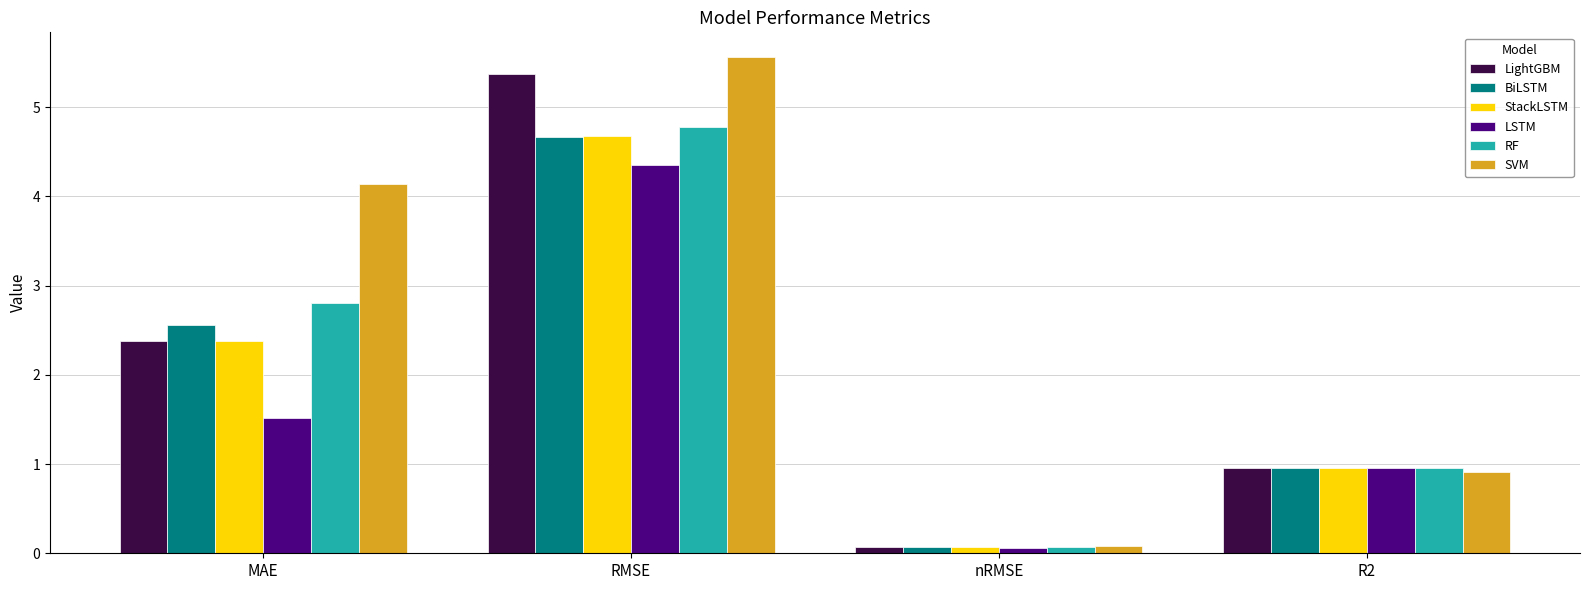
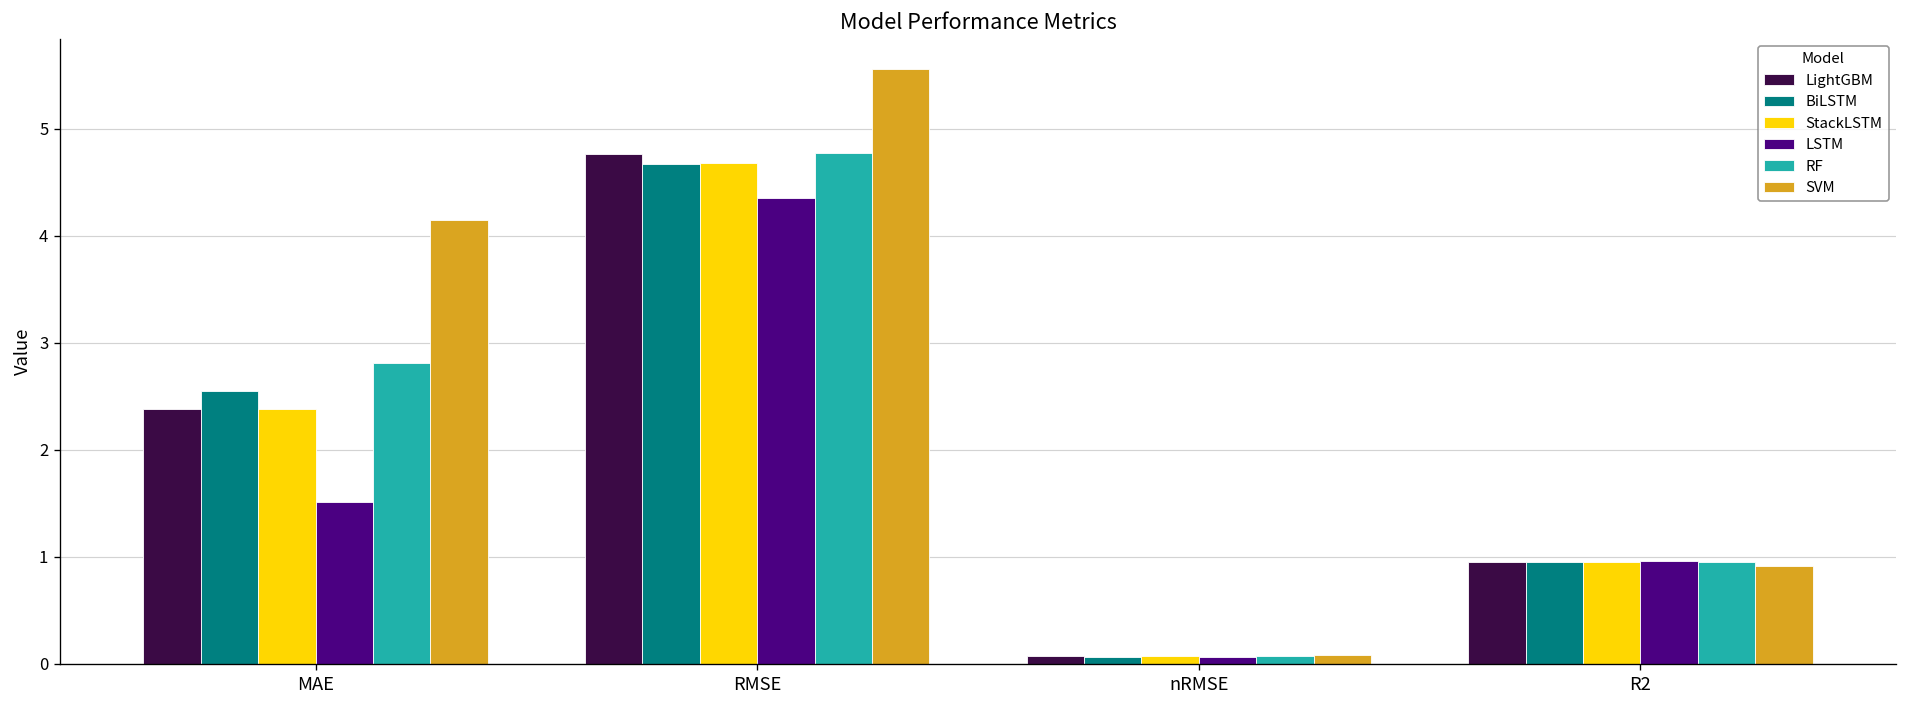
  {
    "LightGBM": {
      "MAE": 2.4,
-     "RMSE": 5.4,
+     "RMSE": 4.8,
      "nRMSE": 0.1,
      "R2": 1.0
    },
    "BiLSTM": {
      "MAE": 2.6,
      "RMSE": 4.7,
      "nRMSE": 0.1,
      "R2": 1.0
    },
    "StackLSTM": {
      "MAE": 2.4,
      "RMSE": 4.7,
      "nRMSE": 0.1,
      "R2": 1.0
    },
    "LSTM": {
      "MAE": 1.5,
      "RMSE": 4.4,
      "nRMSE": 0.1,
      "R2": 1.0
    },
    "RF": {
      "MAE": 2.8,
      "RMSE": 4.8,
      "nRMSE": 0.1,
      "R2": 1.0
    },
    "SVM": {
      "MAE": 4.1,
      "RMSE": 5.6,
      "nRMSE": 0.1,
      "R2": 0.9
    }
  }
